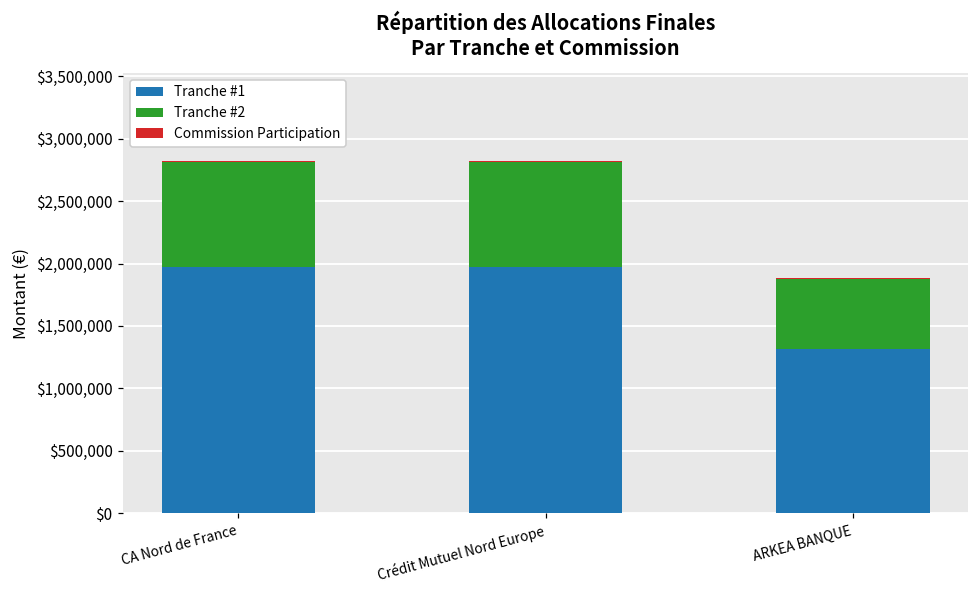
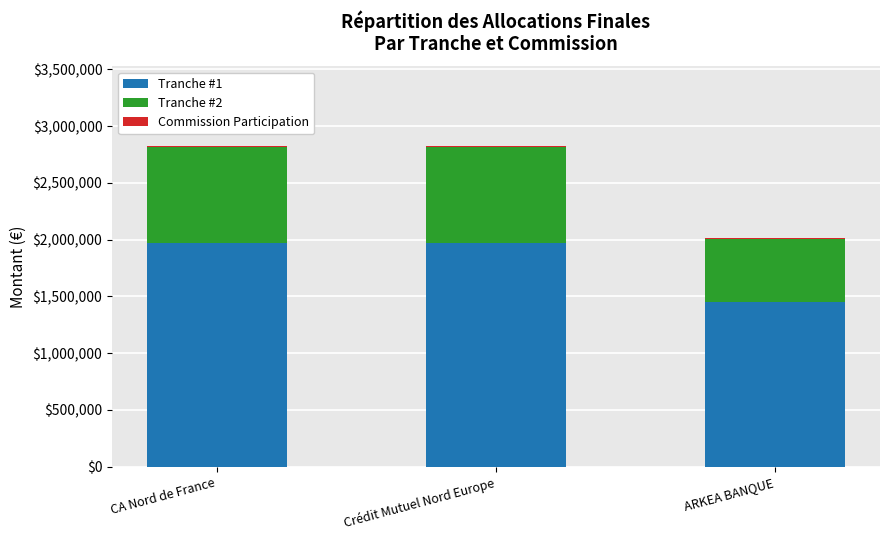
  {
    "Tranche #1": {
      "CA Nord de France": "$1,970,000",
      "Crédit Mutuel Nord Europe": "$1,970,000",
-     "ARKEA BANQUE": "$1,310,000"
+     "ARKEA BANQUE": "$1,450,000"
    },
    "Tranche #2": {
      "CA Nord de France": "$840,000",
      "Crédit Mutuel Nord Europe": "$840,000",
      "ARKEA BANQUE": "$560,000"
    }
  }
